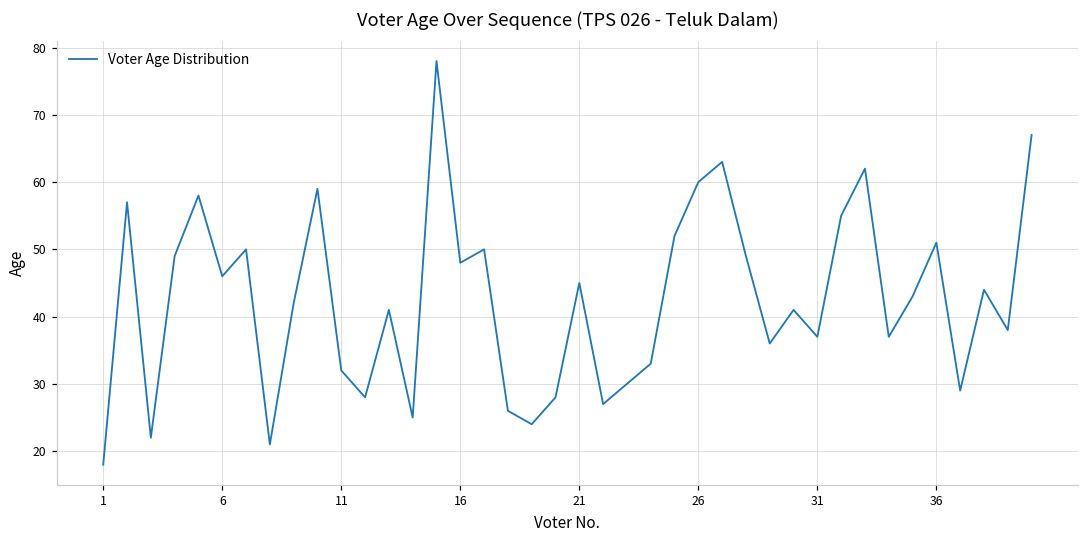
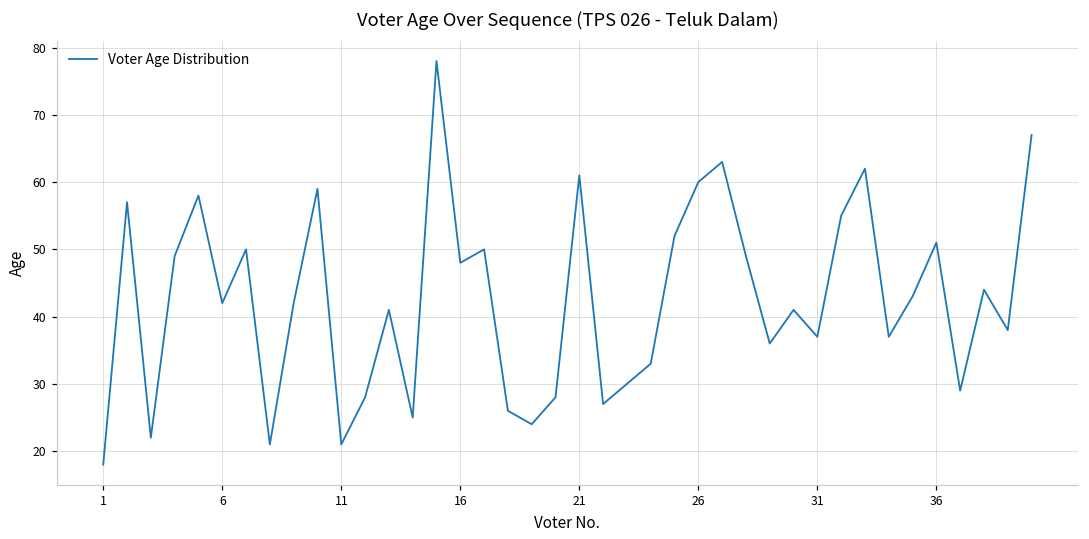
  {
    "1": 18,
-   "6": 46,
-   "11": 32,
+   "6": 42,
+   "11": 21,
    "16": 48,
-   "21": 45,
+   "21": 61,
    "26": 60,
    "31": 37,
    "36": 51
  }
